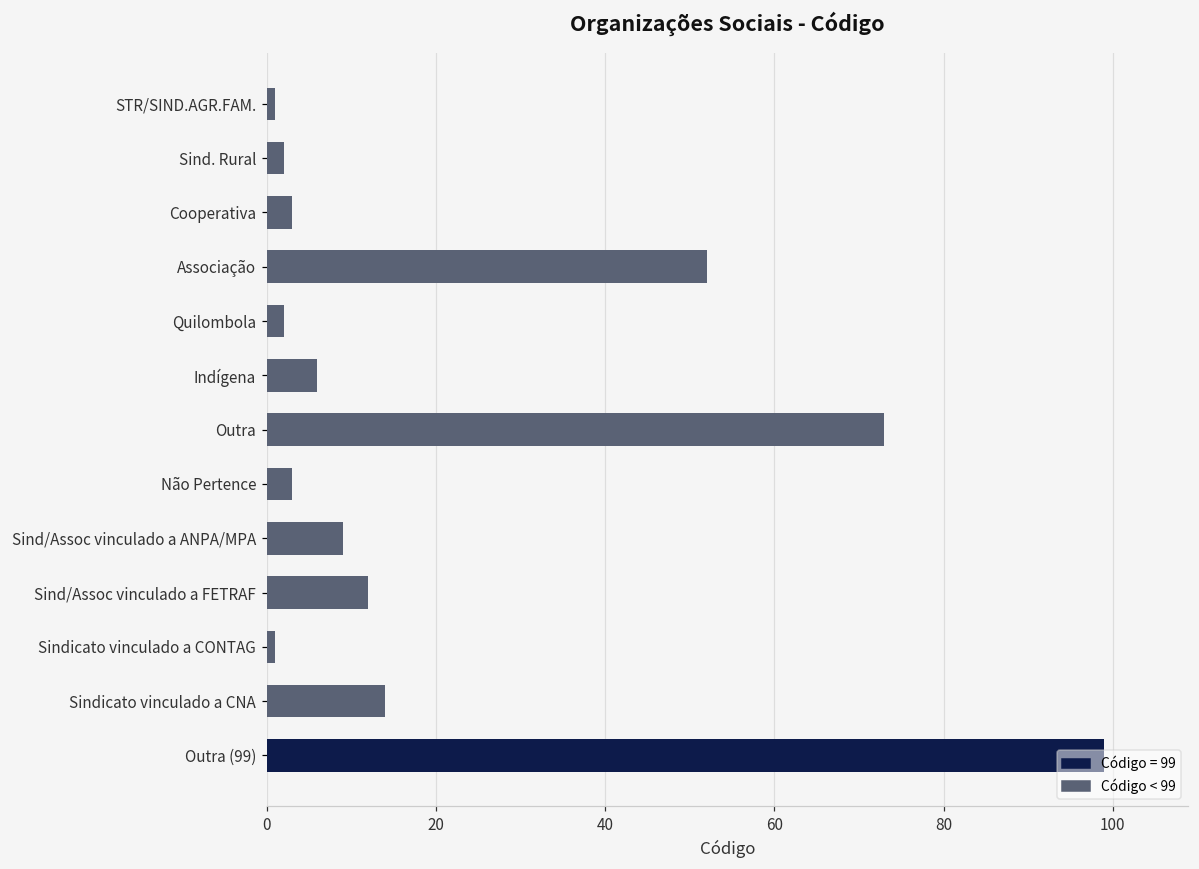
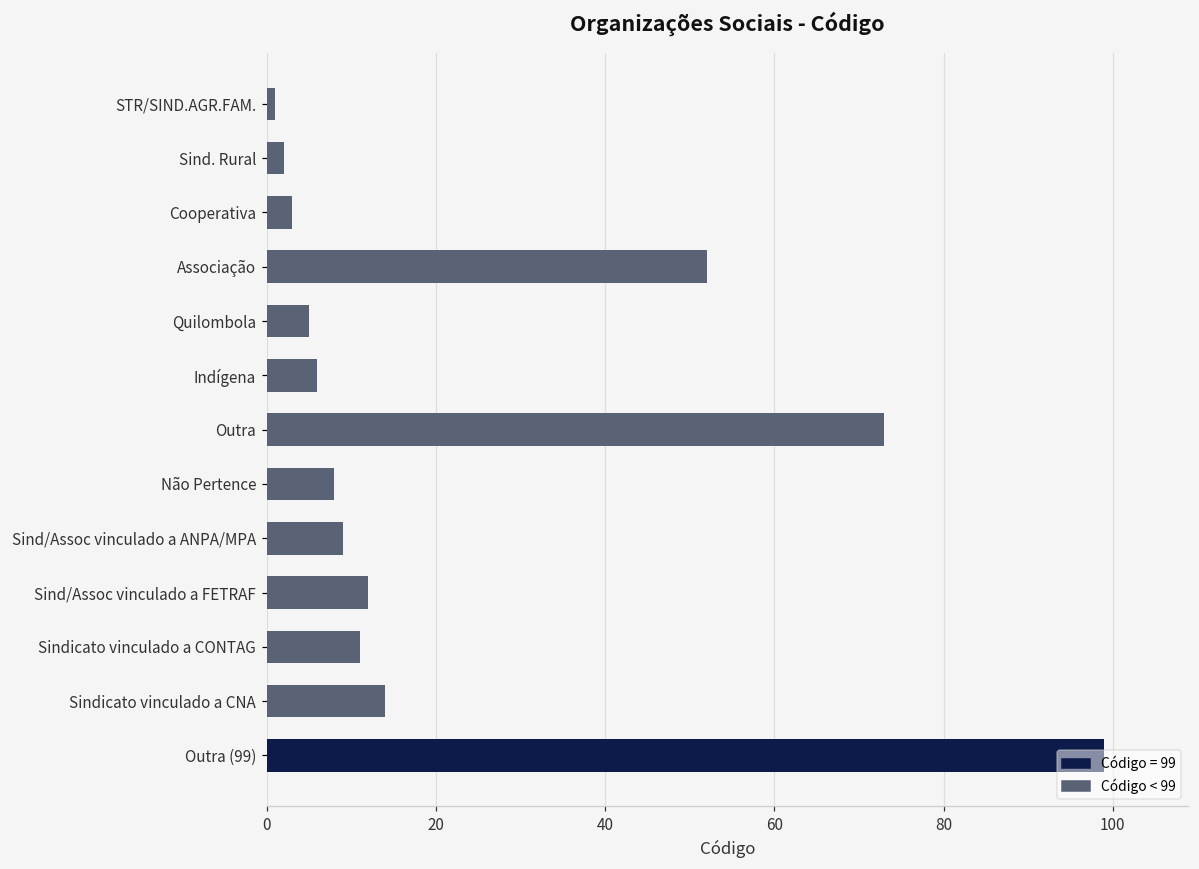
  {
    "STR/SIND.AGR.FAM.": 1,
    "Sind. Rural": 2,
    "Cooperativa": 3,
    "Associação": 52,
-   "Quilombola": 2,
+   "Quilombola": 5,
    "Indígena": 6,
    "Outra": 73,
-   "Não Pertence": 3,
+   "Não Pertence": 8,
    "Sind/Assoc vinculado a ANPA/MPA": 9,
    "Sind/Assoc vinculado a FETRAF": 12,
-   "Sindicato vinculado a CONTAG": 1,
+   "Sindicato vinculado a CONTAG": 11,
    "Sindicato vinculado a CNA": 14
  }
